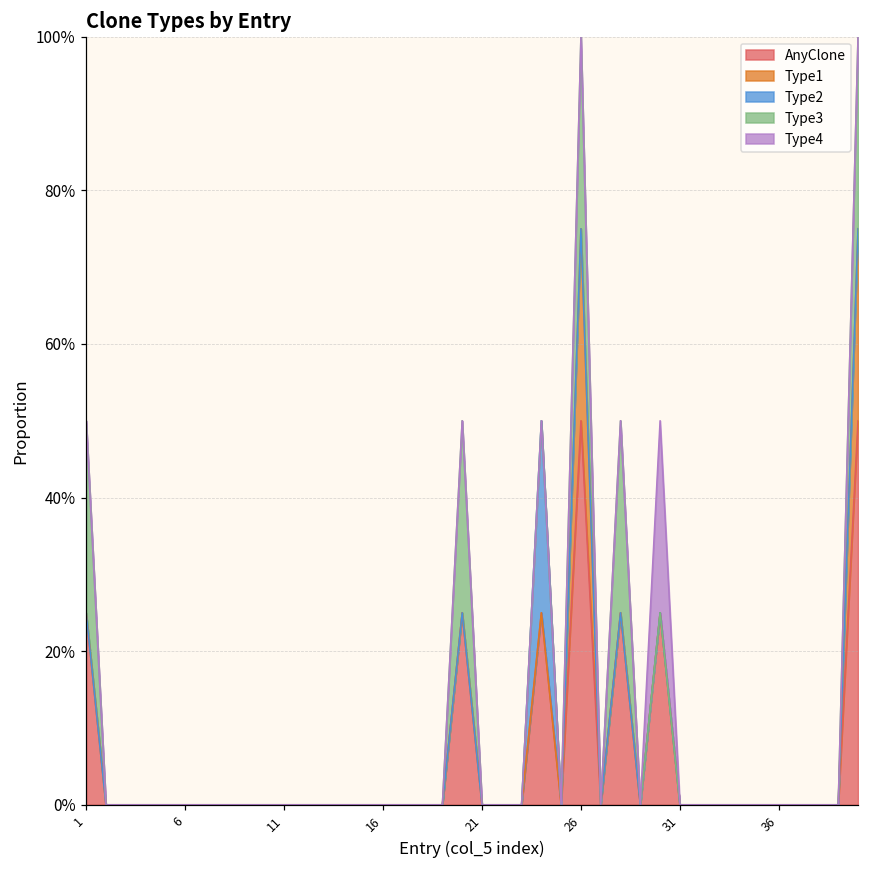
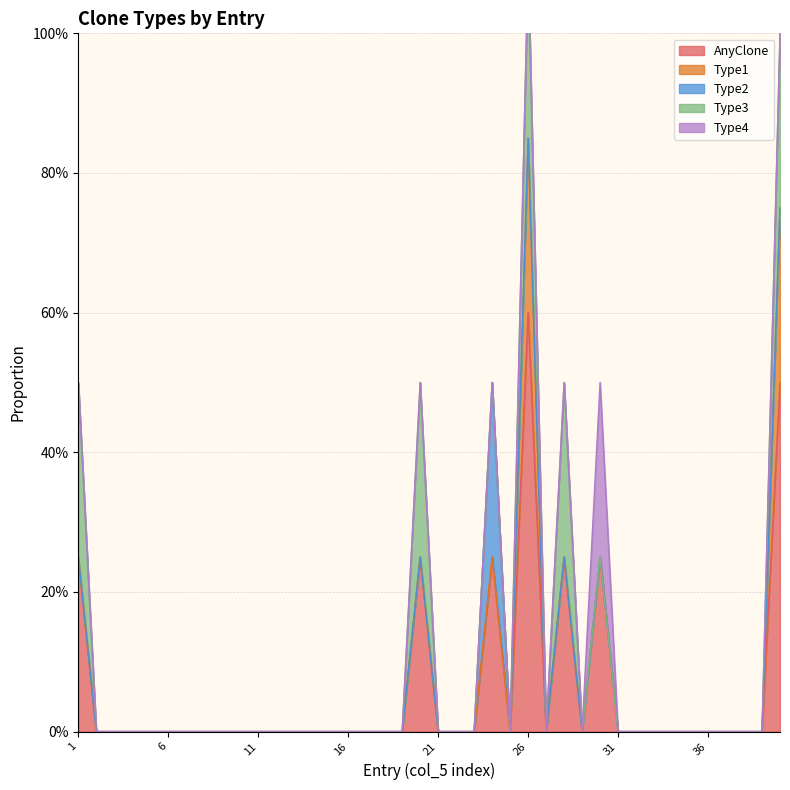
  {
    "AnyClone": {
-     "26": "50%"
+     "26": "60%"
    }
  }
